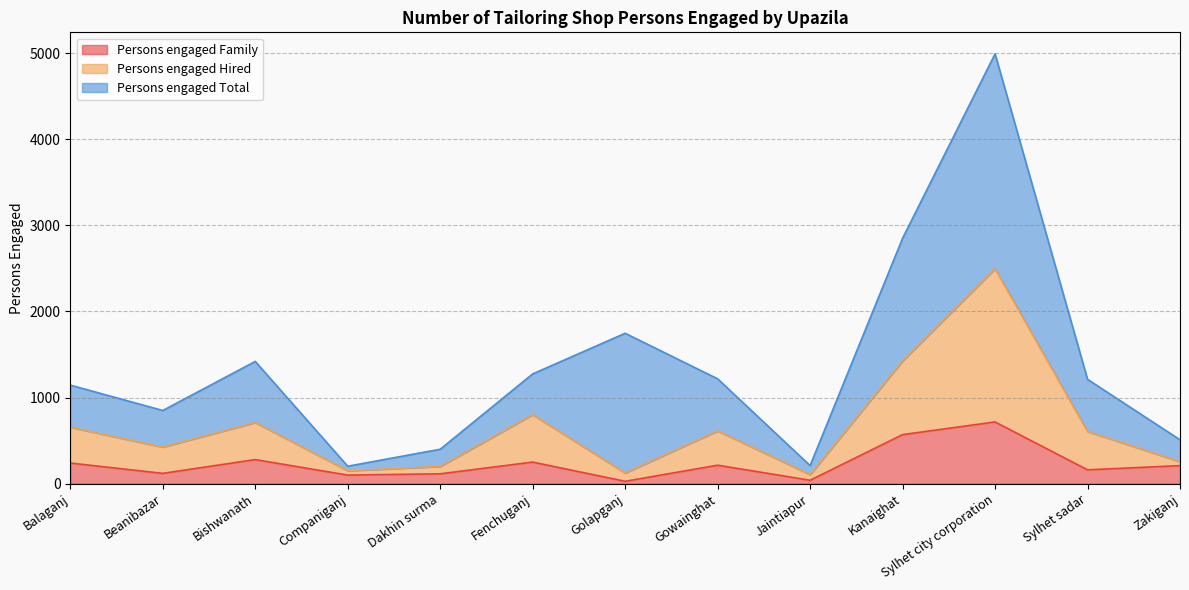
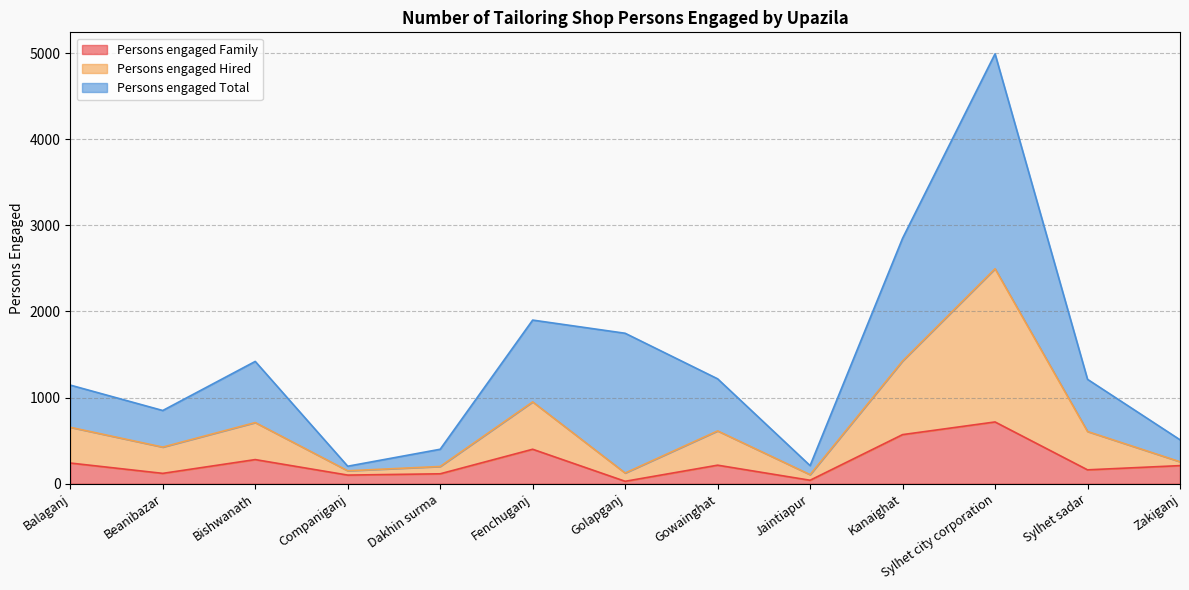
  {
    "Persons engaged Family": {
      "Balaganj": 200,
      "Beanibazar": 100,
      "Bishwanath": 300,
      "Companiganj": 100,
      "Dakhin surma": 100,
-     "Fenchuganj": 300,
+     "Fenchuganj": 400,
      "Golapganj": 0,
      "Gowainghat": 200,
      "Jaintiapur": 0,
      "Kanaighat": 600,
      "Sylhet city corporation": 700,
      "Sylhet sadar": 200,
      "Zakiganj": 200
    },
    "Persons engaged Hired": {
      "Balaganj": 400,
      "Beanibazar": 300,
      "Bishwanath": 400,
      "Companiganj": 100,
      "Dakhin surma": 100,
      "Fenchuganj": 600,
      "Golapganj": 100,
      "Gowainghat": 400,
      "Jaintiapur": 100,
      "Kanaighat": 900,
      "Sylhet city corporation": 1800,
      "Sylhet sadar": 400,
      "Zakiganj": 0
    },
    "Persons engaged Total": {
      "Balaganj": 500,
      "Beanibazar": 400,
      "Bishwanath": 700,
      "Companiganj": 100,
      "Dakhin surma": 200,
-     "Fenchuganj": 500,
+     "Fenchuganj": 1000,
      "Golapganj": 1600,
      "Gowainghat": 600,
      "Jaintiapur": 100,
      "Kanaighat": 1400,
      "Sylhet city corporation": 2500,
      "Sylhet sadar": 600,
      "Zakiganj": 300
    }
  }
